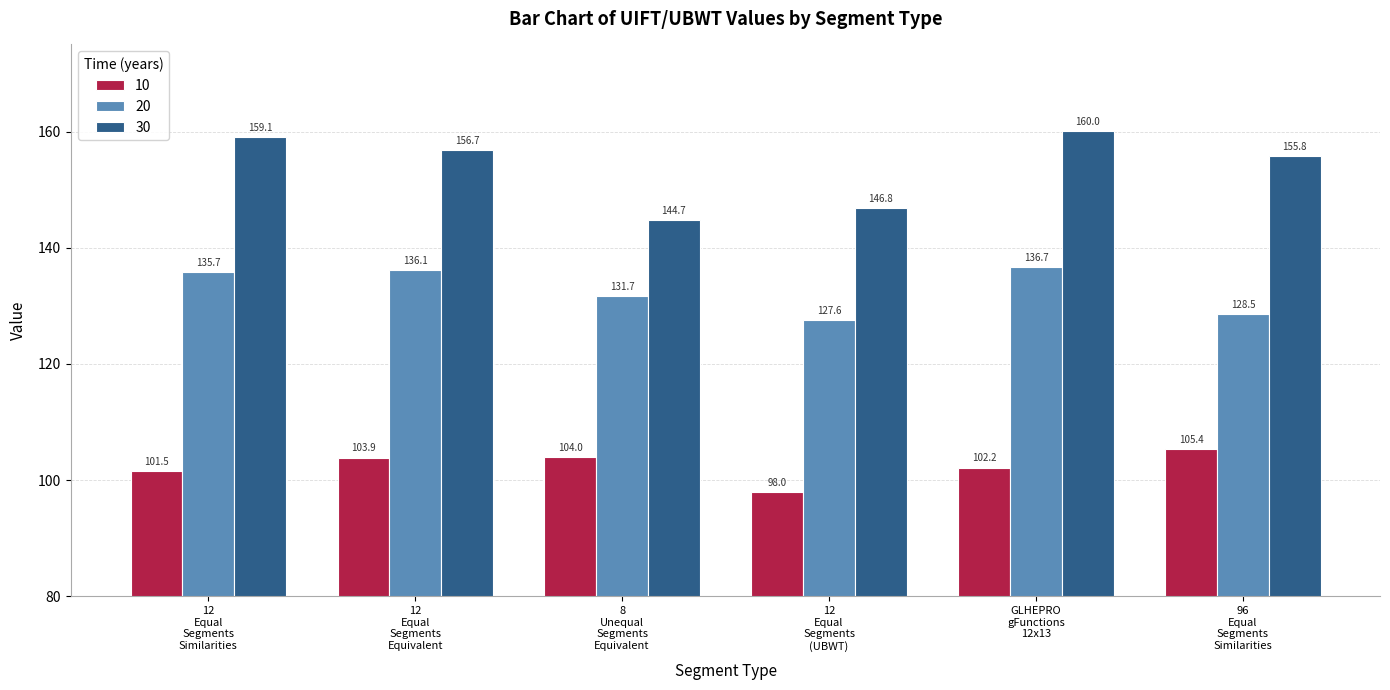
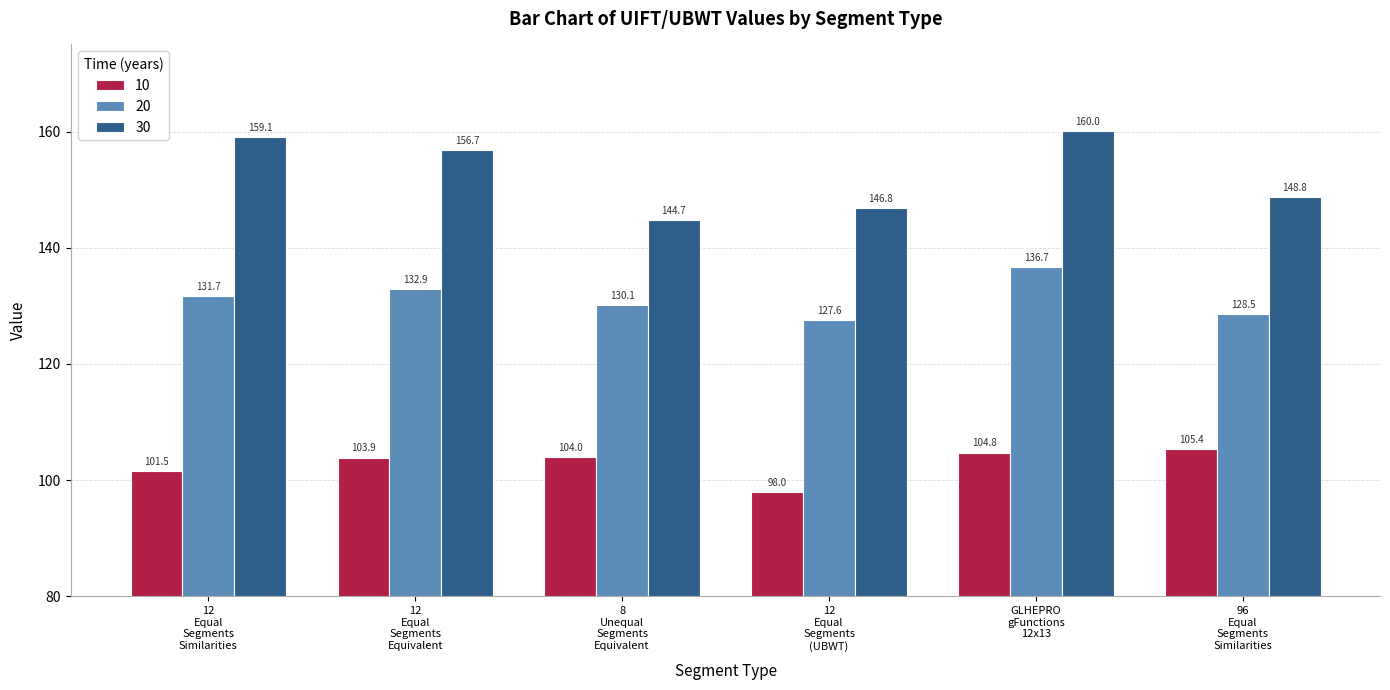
  {
    "10": {
      "12 Equal Segments Similarities": 101.5,
      "12 Equal Segments Equivalent": 103.9,
      "8 Unequal Segments Equivalent": 104.0,
      "12 Equal Segments (UBWT)": 98.0,
-     "GLHEPRO gFunctions 12x13": 102.2,
+     "GLHEPRO gFunctions 12x13": 104.8,
      "96 Equal Segments Similarities": 105.4
    },
    "20": {
-     "12 Equal Segments Similarities": 135.7,
-     "12 Equal Segments Equivalent": 136.1,
-     "8 Unequal Segments Equivalent": 131.7,
+     "12 Equal Segments Similarities": 131.7,
+     "12 Equal Segments Equivalent": 132.9,
+     "8 Unequal Segments Equivalent": 130.1,
      "12 Equal Segments (UBWT)": 127.6,
      "GLHEPRO gFunctions 12x13": 136.7,
      "96 Equal Segments Similarities": 128.5
    },
    "30": {
      "12 Equal Segments Similarities": 159.1,
      "12 Equal Segments Equivalent": 156.7,
      "8 Unequal Segments Equivalent": 144.7,
      "12 Equal Segments (UBWT)": 146.8,
      "GLHEPRO gFunctions 12x13": 160.0,
-     "96 Equal Segments Similarities": 155.8
+     "96 Equal Segments Similarities": 148.8
    }
  }
